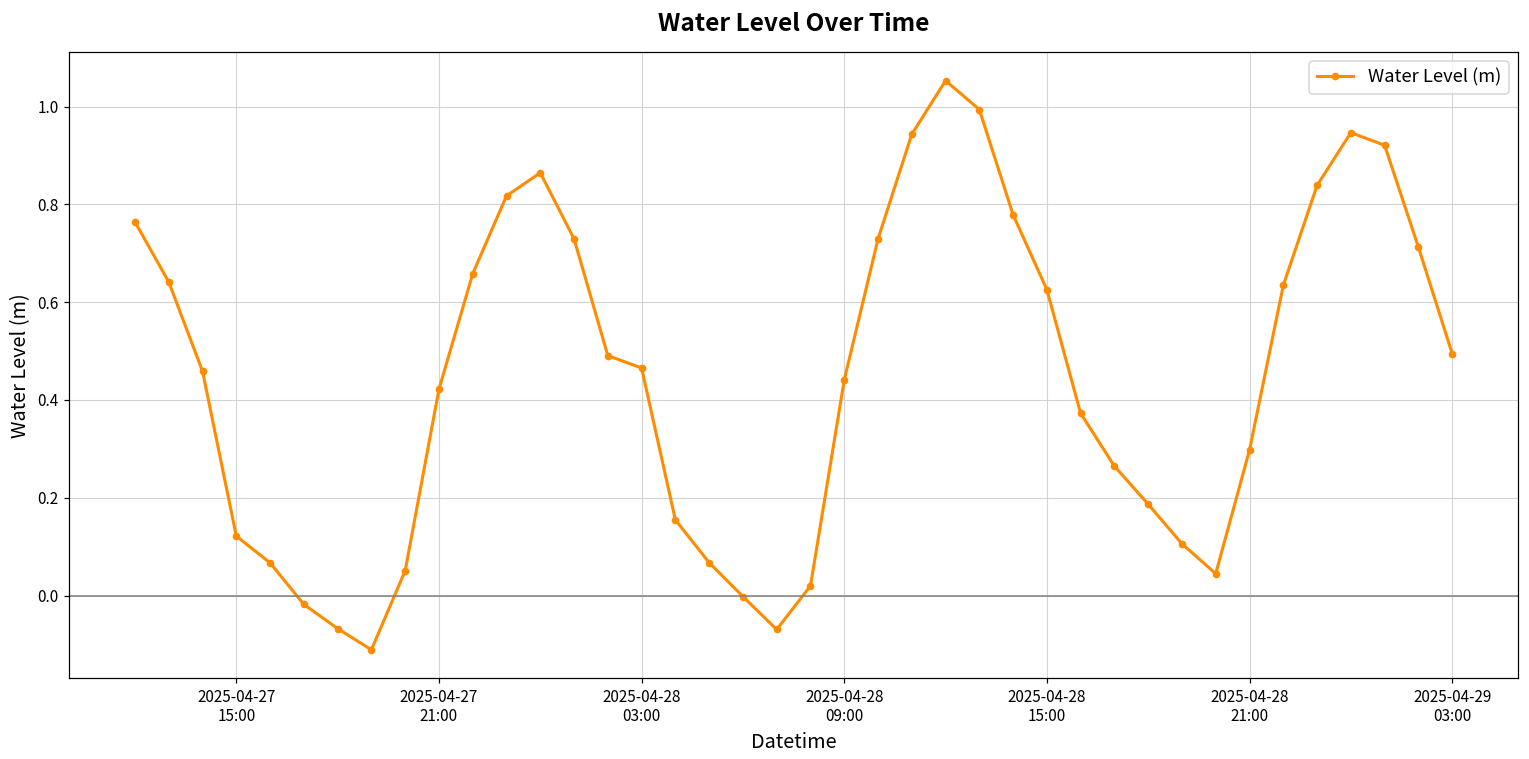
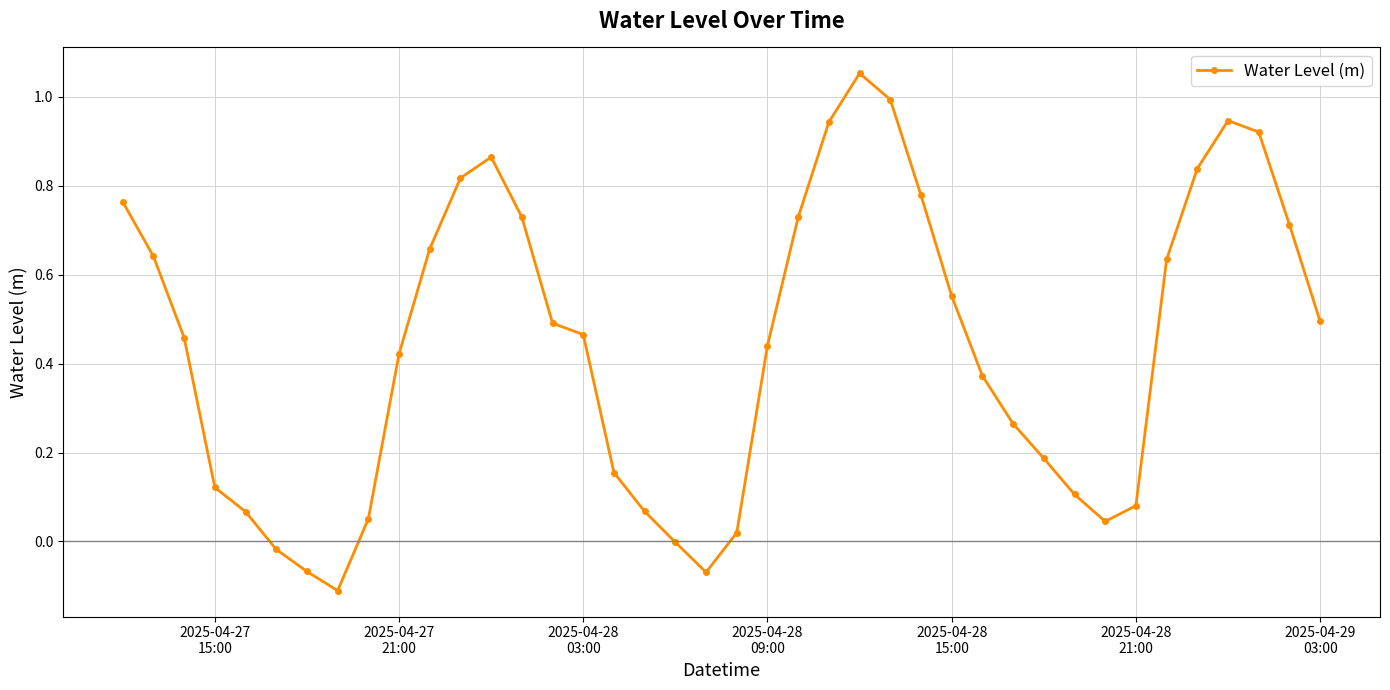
  {
    "2025-04-27 15:00": 0.12,
    "2025-04-27 21:00": 0.42,
    "2025-04-28 03:00": 0.47,
    "2025-04-28 09:00": 0.44,
-   "2025-04-28 15:00": 0.63,
-   "2025-04-28 21:00": 0.30,
+   "2025-04-28 15:00": 0.55,
+   "2025-04-28 21:00": 0.08,
    "2025-04-29 03:00": 0.50
  }
